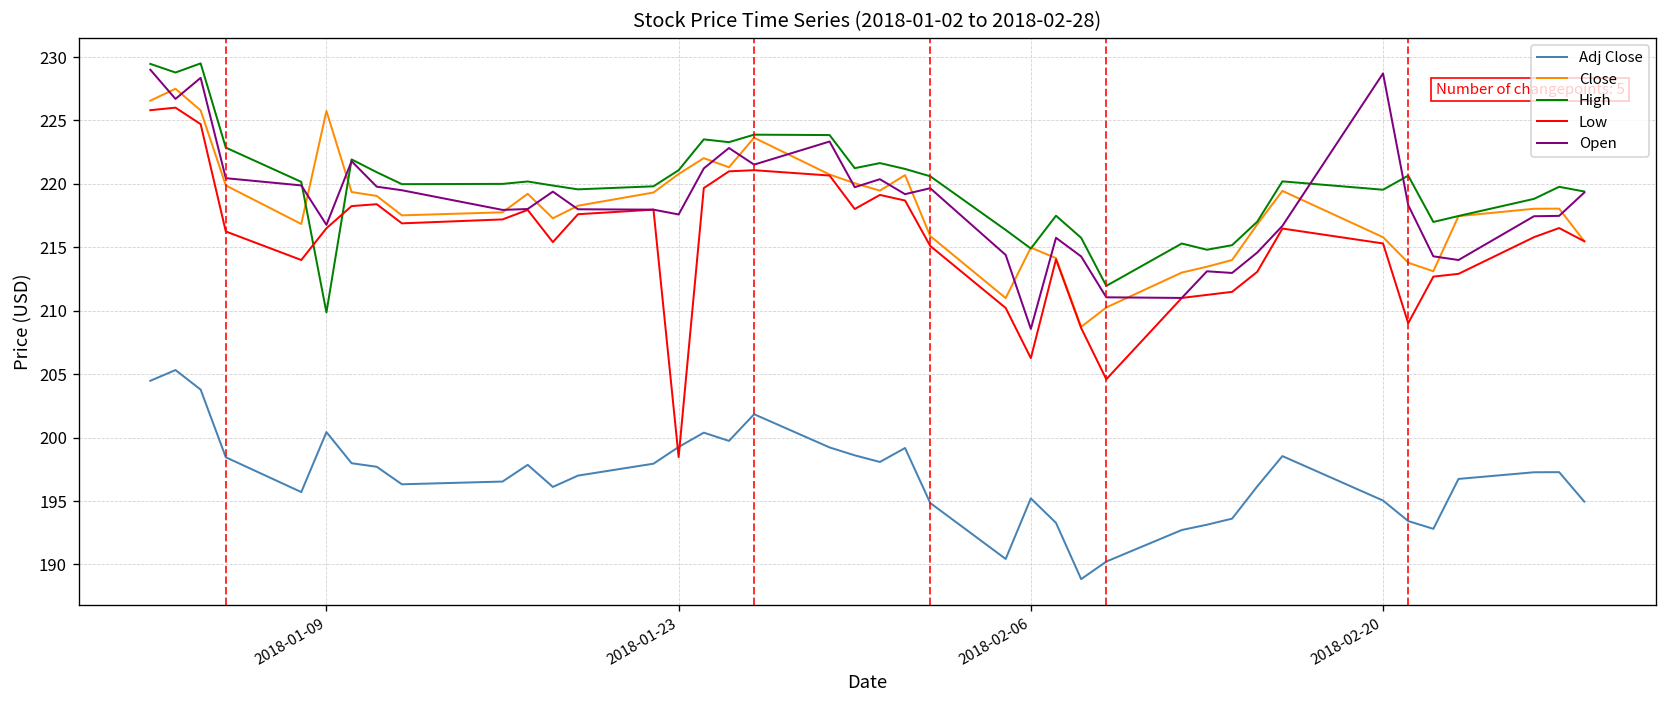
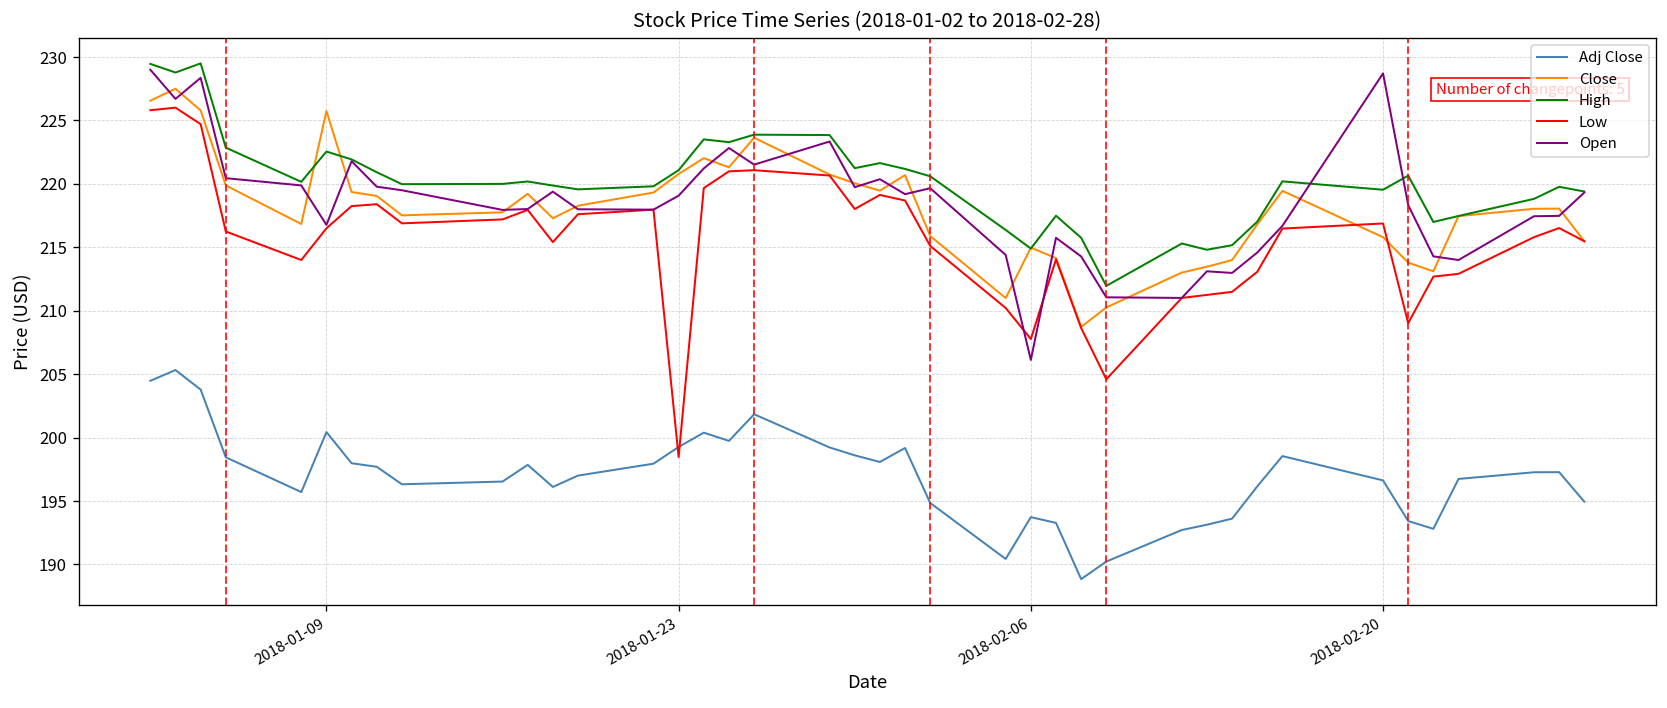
  {
    "Adj Close": {
      "2018-01-09": 200.4,
      "2018-01-23": 199.3,
-     "2018-02-06": 195.2,
-     "2018-02-20": 195.0
+     "2018-02-06": 193.7,
+     "2018-02-20": 196.6
    },
    "Close": {
      "2018-01-09": 225.7,
      "2018-01-23": 220.8,
      "2018-02-20": 215.8
    },
    "High": {
-     "2018-01-09": 209.9,
+     "2018-01-09": 222.6,
      "2018-01-23": 221.1,
      "2018-02-20": 219.5
    },
    "Low": {
      "2018-01-09": 216.5,
      "2018-01-23": 198.5,
-     "2018-02-06": 206.3,
-     "2018-02-20": 215.3
+     "2018-02-06": 207.8,
+     "2018-02-20": 216.9
    },
    "Open": {
      "2018-01-09": 216.8,
-     "2018-01-23": 217.6,
-     "2018-02-06": 208.6,
+     "2018-01-23": 219.1,
+     "2018-02-06": 206.1,
      "2018-02-20": 228.7
    }
  }
